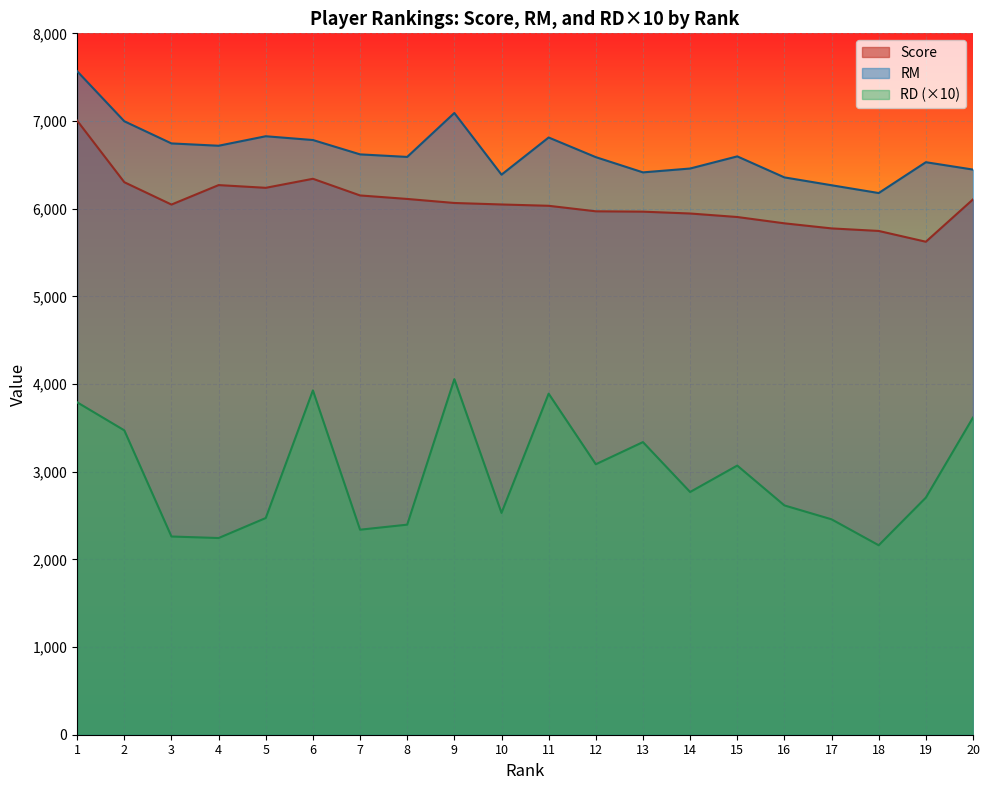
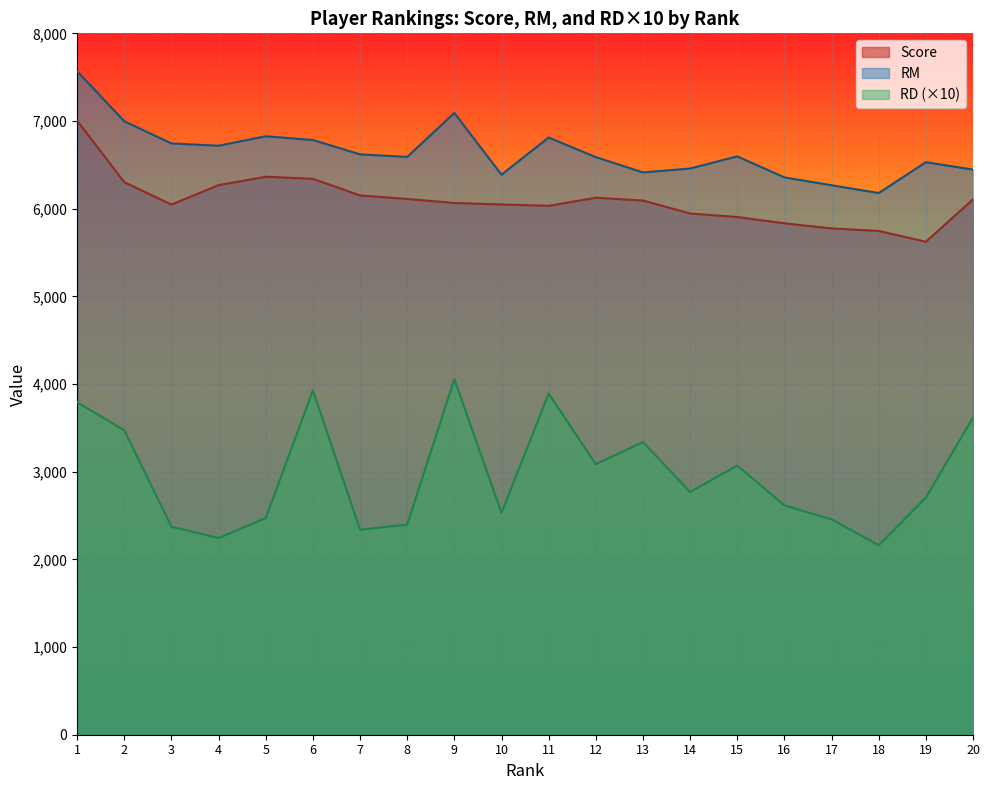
  {
    "Score": {
      "1": "7,000",
      "2": "6,300",
      "3": "6,000",
      "4": "6,300",
-     "5": "6,200",
+     "5": "6,400",
      "6": "6,300",
      "7": "6,200",
      "8": "6,100",
      "9": "6,100",
      "10": "6,000",
      "11": "6,000",
-     "12": "6,000",
-     "13": "6,000",
+     "12": "6,100",
+     "13": "6,100",
      "14": "5,900",
      "15": "5,900",
      "16": "5,800",
      "17": "5,800",
      "18": "5,700",
      "19": "5,600",
      "20": "6,100"
    },
    "RM": {
      "1": "7,600",
      "2": "7,000",
      "3": "6,700",
      "4": "6,700",
      "5": "6,800",
      "6": "6,800",
      "7": "6,600",
      "8": "6,600",
      "9": "7,100",
      "10": "6,400",
      "11": "6,800",
      "12": "6,600",
      "13": "6,400",
      "14": "6,500",
      "15": "6,600",
      "16": "6,400",
      "17": "6,300",
      "18": "6,200",
      "19": "6,500",
      "20": "6,400"
    },
    "RD (×10)": {
      "1": "3,800",
      "2": "3,500",
-     "3": "2,300",
+     "3": "2,400",
      "4": "2,200",
      "5": "2,500",
      "6": "3,900",
      "7": "2,300",
      "8": "2,400",
      "9": "4,100",
      "10": "2,500",
      "11": "3,900",
      "12": "3,100",
      "13": "3,300",
      "14": "2,800",
      "15": "3,100",
      "16": "2,600",
      "17": "2,500",
      "18": "2,200",
      "19": "2,700",
      "20": "3,600"
    }
  }
